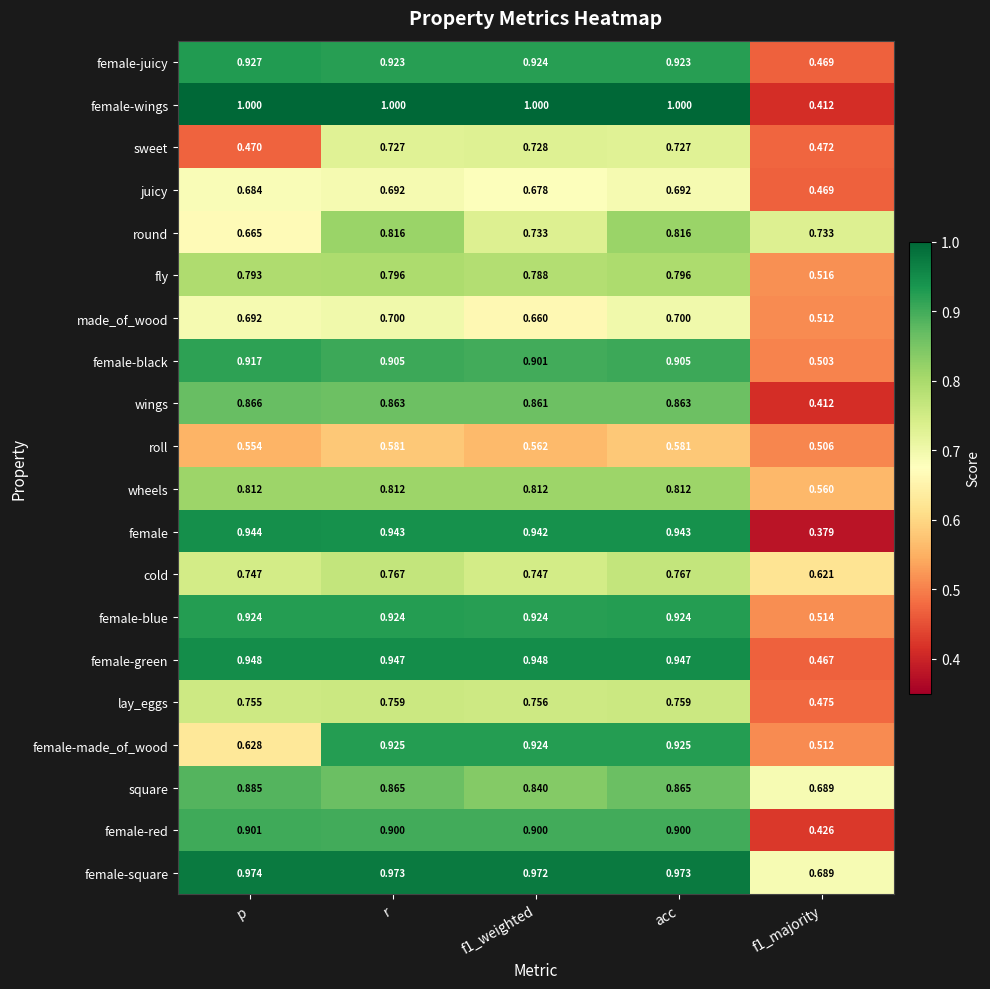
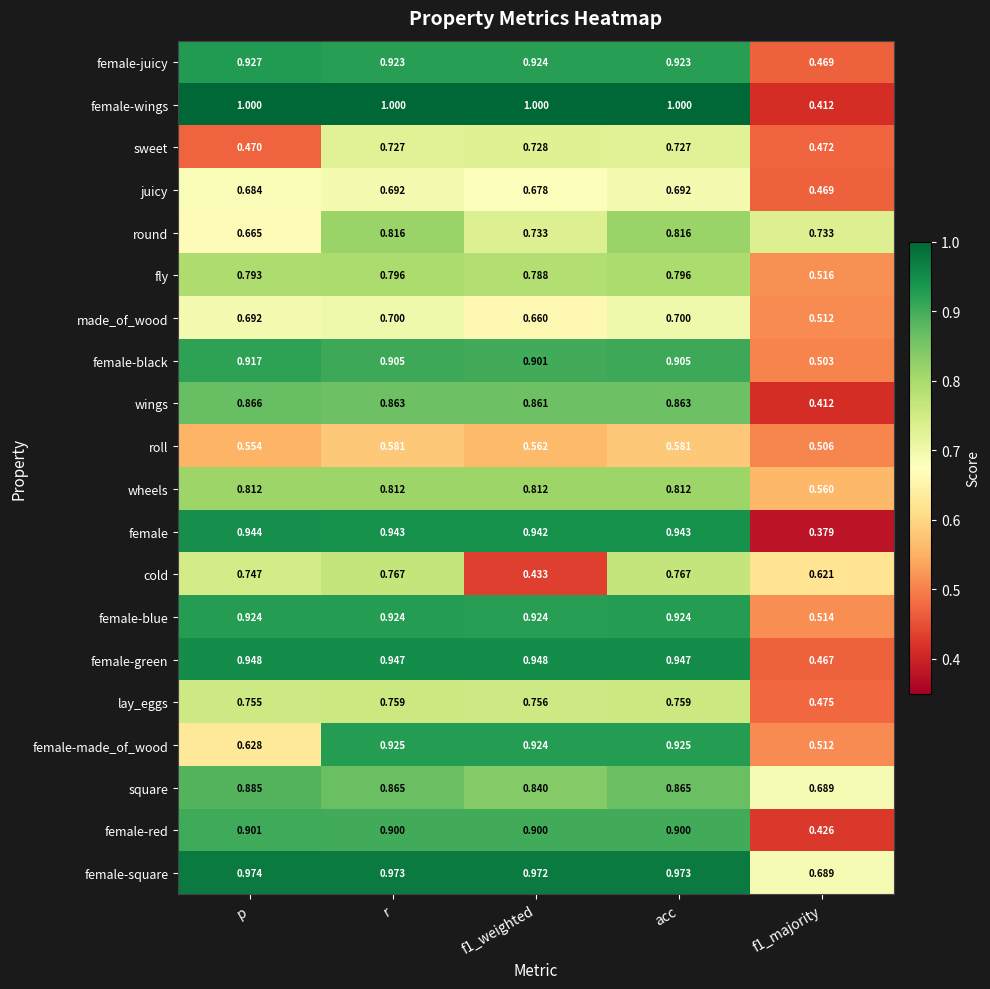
  {
    "female-juicy": {
      "p": 0.927,
      "r": 0.923,
      "f1_weighted": 0.924,
      "acc": 0.923,
      "f1_majority": 0.469
    },
    "female-wings": {
      "p": 1.000,
      "r": 1.000,
      "f1_weighted": 1.000,
      "acc": 1.000,
      "f1_majority": 0.412
    },
    "sweet": {
      "p": 0.470,
      "r": 0.727,
      "f1_weighted": 0.728,
      "acc": 0.727,
      "f1_majority": 0.472
    },
    "juicy": {
      "p": 0.684,
      "r": 0.692,
      "f1_weighted": 0.678,
      "acc": 0.692,
      "f1_majority": 0.469
    },
    "round": {
      "p": 0.665,
      "r": 0.816,
      "f1_weighted": 0.733,
      "acc": 0.816,
      "f1_majority": 0.733
    },
    "fly": {
      "p": 0.793,
      "r": 0.796,
      "f1_weighted": 0.788,
      "acc": 0.796,
      "f1_majority": 0.516
    },
    "made_of_wood": {
      "p": 0.692,
      "r": 0.700,
      "f1_weighted": 0.660,
      "acc": 0.700,
      "f1_majority": 0.512
    },
    "female-black": {
      "p": 0.917,
      "r": 0.905,
      "f1_weighted": 0.901,
      "acc": 0.905,
      "f1_majority": 0.503
    },
    "wings": {
      "p": 0.866,
      "r": 0.863,
      "f1_weighted": 0.861,
      "acc": 0.863,
      "f1_majority": 0.412
    },
    "roll": {
      "p": 0.554,
      "r": 0.581,
      "f1_weighted": 0.562,
      "acc": 0.581,
      "f1_majority": 0.506
    },
    "wheels": {
      "p": 0.812,
      "r": 0.812,
      "f1_weighted": 0.812,
      "acc": 0.812,
      "f1_majority": 0.560
    },
    "female": {
      "p": 0.944,
      "r": 0.943,
      "f1_weighted": 0.942,
      "acc": 0.943,
      "f1_majority": 0.379
    },
    "cold": {
      "p": 0.747,
      "r": 0.767,
-     "f1_weighted": 0.747,
+     "f1_weighted": 0.433,
      "acc": 0.767,
      "f1_majority": 0.621
    },
    "female-blue": {
      "p": 0.924,
      "r": 0.924,
      "f1_weighted": 0.924,
      "acc": 0.924,
      "f1_majority": 0.514
    },
    "female-green": {
      "p": 0.948,
      "r": 0.947,
      "f1_weighted": 0.948,
      "acc": 0.947,
      "f1_majority": 0.467
    },
    "lay_eggs": {
      "p": 0.755,
      "r": 0.759,
      "f1_weighted": 0.756,
      "acc": 0.759,
      "f1_majority": 0.475
    },
    "female-made_of_wood": {
      "p": 0.628,
      "r": 0.925,
      "f1_weighted": 0.924,
      "acc": 0.925,
      "f1_majority": 0.512
    },
    "square": {
      "p": 0.885,
      "r": 0.865,
      "f1_weighted": 0.840,
      "acc": 0.865,
      "f1_majority": 0.689
    },
    "female-red": {
      "p": 0.901,
      "r": 0.900,
      "f1_weighted": 0.900,
      "acc": 0.900,
      "f1_majority": 0.426
    },
    "female-square": {
      "p": 0.974,
      "r": 0.973,
      "f1_weighted": 0.972,
      "acc": 0.973,
      "f1_majority": 0.689
    }
  }
